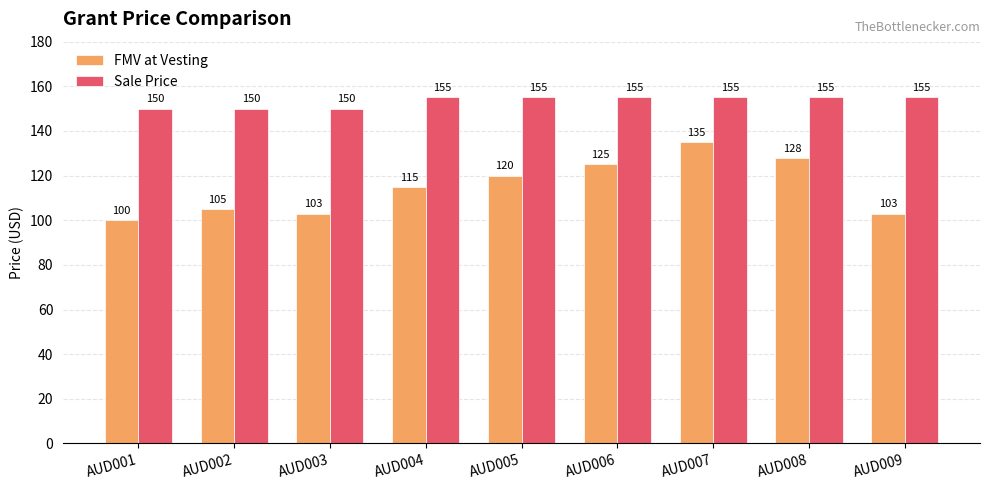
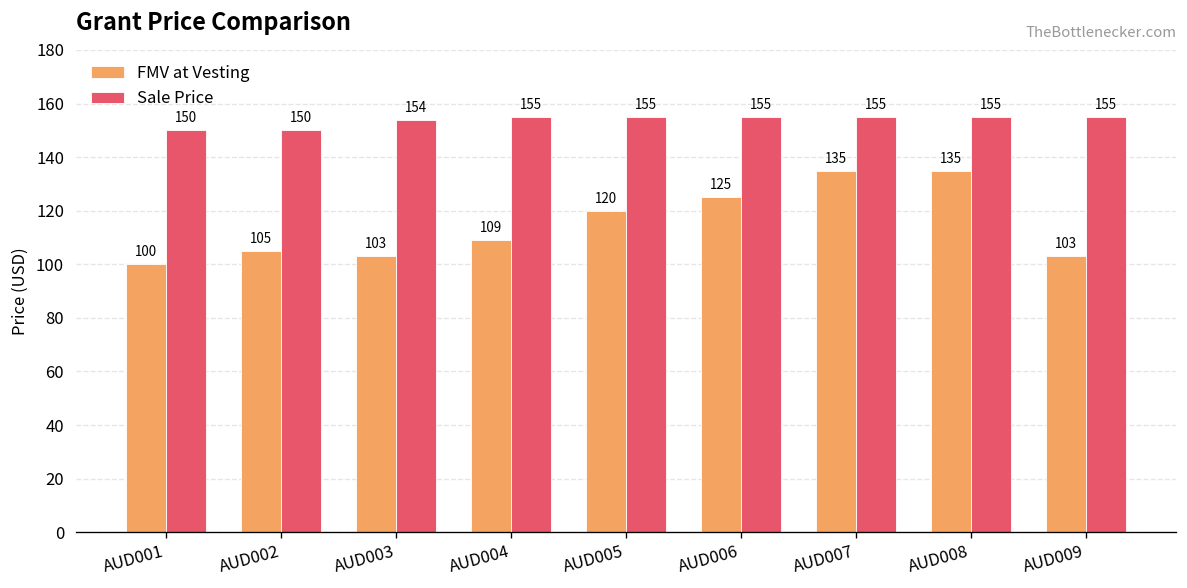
  {
    "FMV at Vesting": {
      "AUD001": 100,
      "AUD002": 105,
      "AUD003": 103,
-     "AUD004": 115,
+     "AUD004": 109,
      "AUD005": 120,
      "AUD006": 125,
      "AUD007": 135,
-     "AUD008": 128,
+     "AUD008": 135,
      "AUD009": 103
    },
    "Sale Price": {
      "AUD001": 150,
      "AUD002": 150,
-     "AUD003": 150,
+     "AUD003": 154,
      "AUD004": 155,
      "AUD005": 155,
      "AUD006": 155,
      "AUD007": 155,
      "AUD008": 155,
      "AUD009": 155
    }
  }
